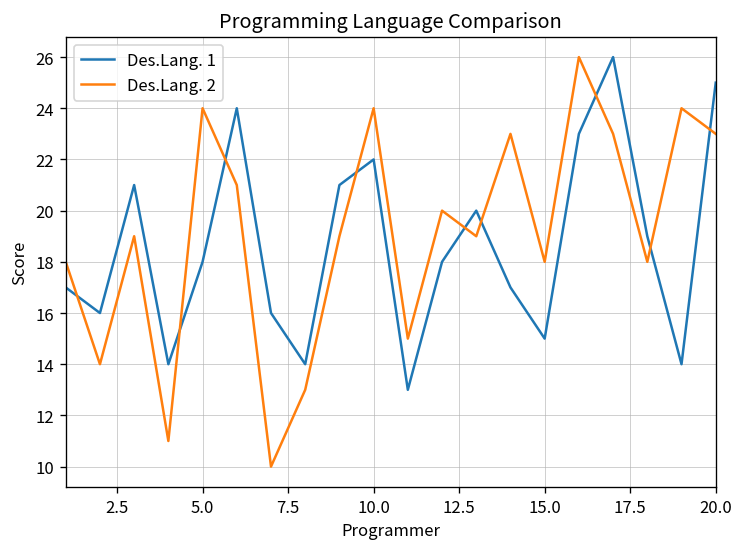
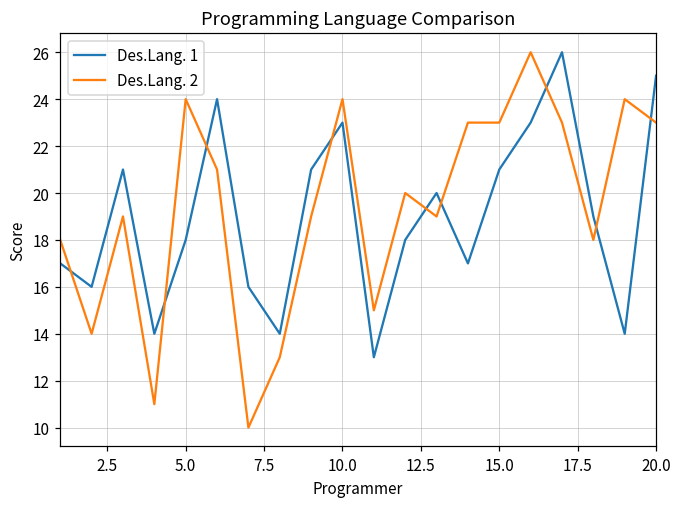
  {
    "Des.Lang. 1": {
      "5.0": 18,
-     "10.0": 22,
-     "15.0": 15,
+     "10.0": 23,
+     "15.0": 21,
      "20.0": 25
    },
    "Des.Lang. 2": {
      "5.0": 24,
      "10.0": 24,
-     "15.0": 18,
+     "15.0": 23,
      "20.0": 23
    }
  }
